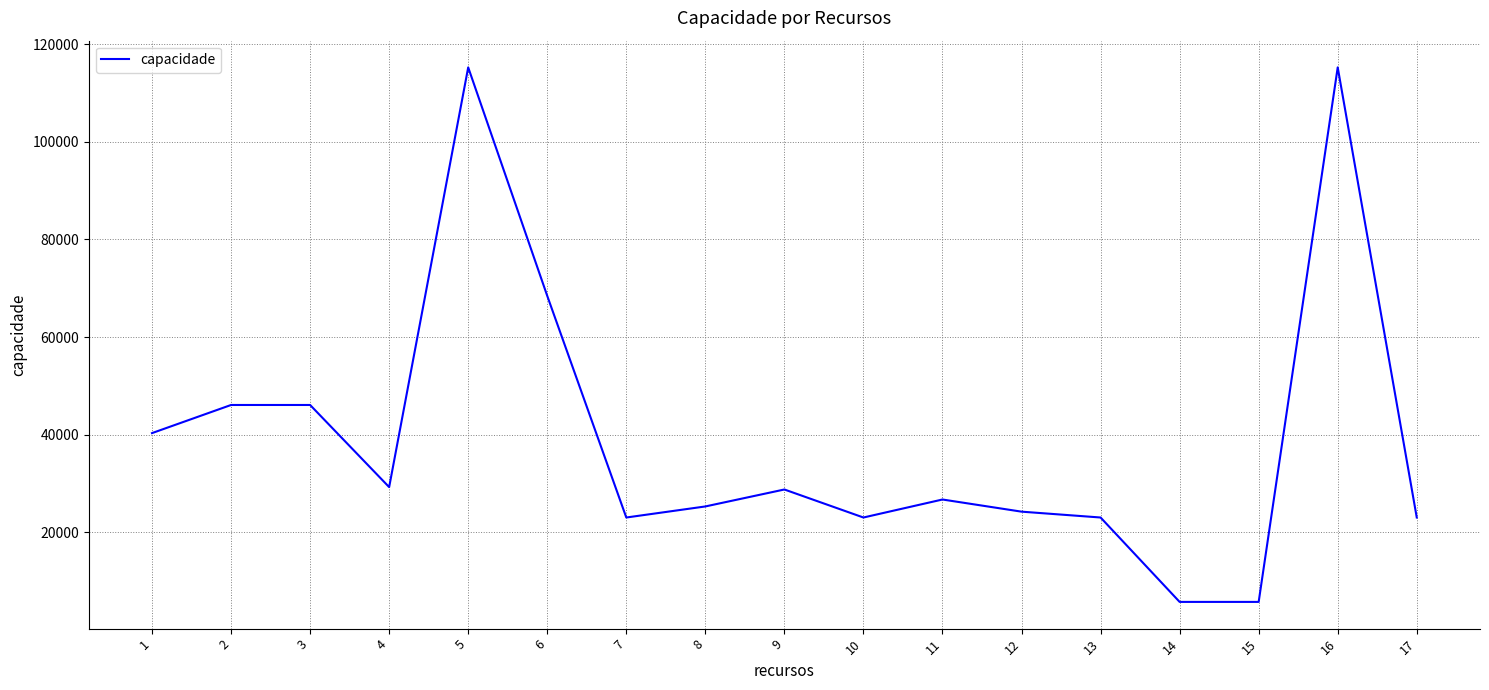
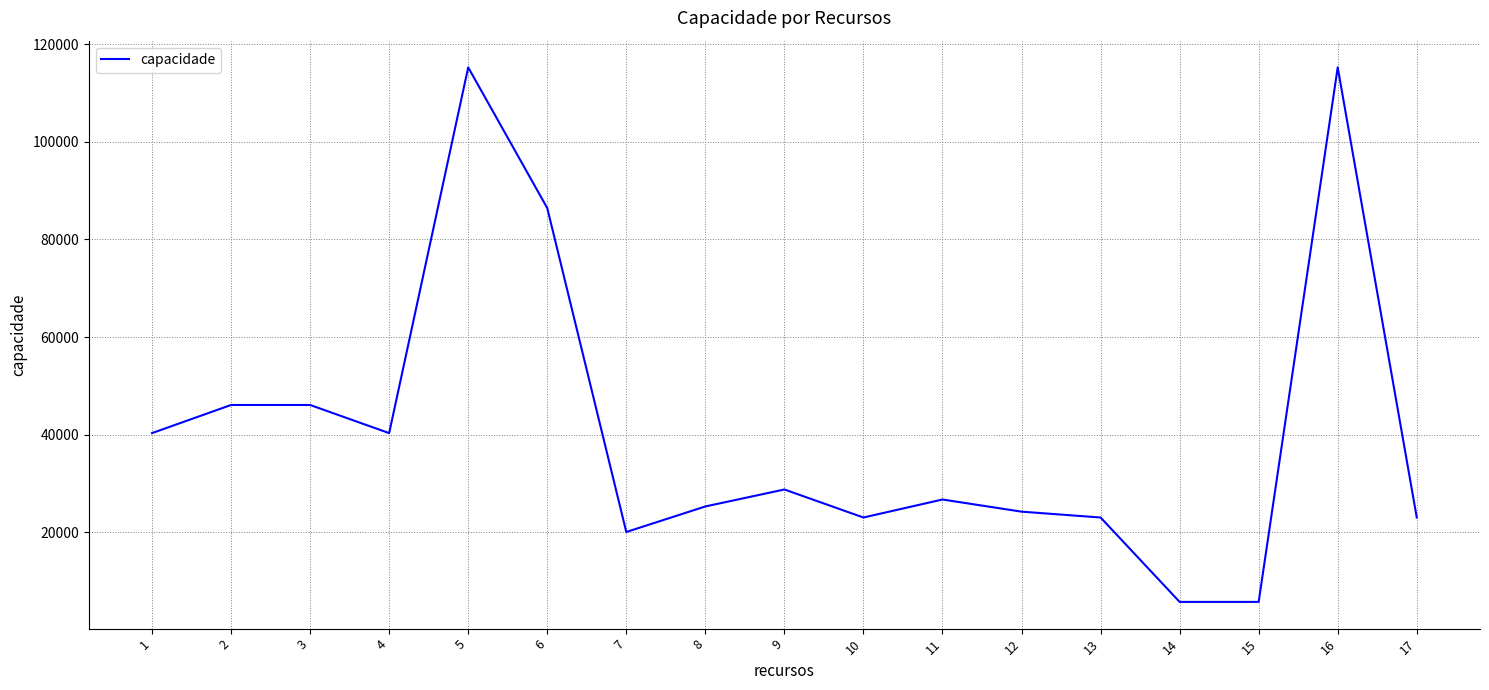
  {
    "1": 40000,
    "2": 46000,
    "3": 46000,
-   "4": 29000,
+   "4": 40000,
    "5": 115000,
-   "6": 68000,
-   "7": 23000,
+   "6": 86000,
+   "7": 20000,
    "8": 25000,
    "9": 29000,
    "10": 23000,
    "11": 27000,
    "12": 24000,
    "13": 23000,
    "14": 6000,
    "15": 6000,
    "16": 115000,
    "17": 23000
  }
